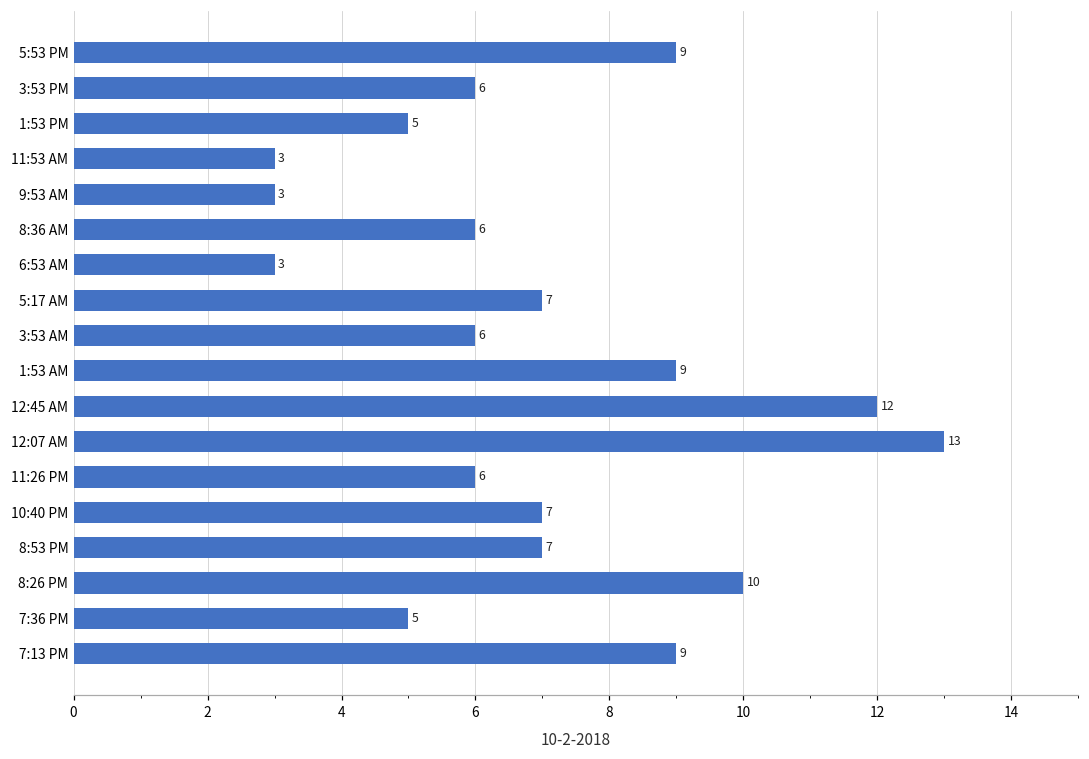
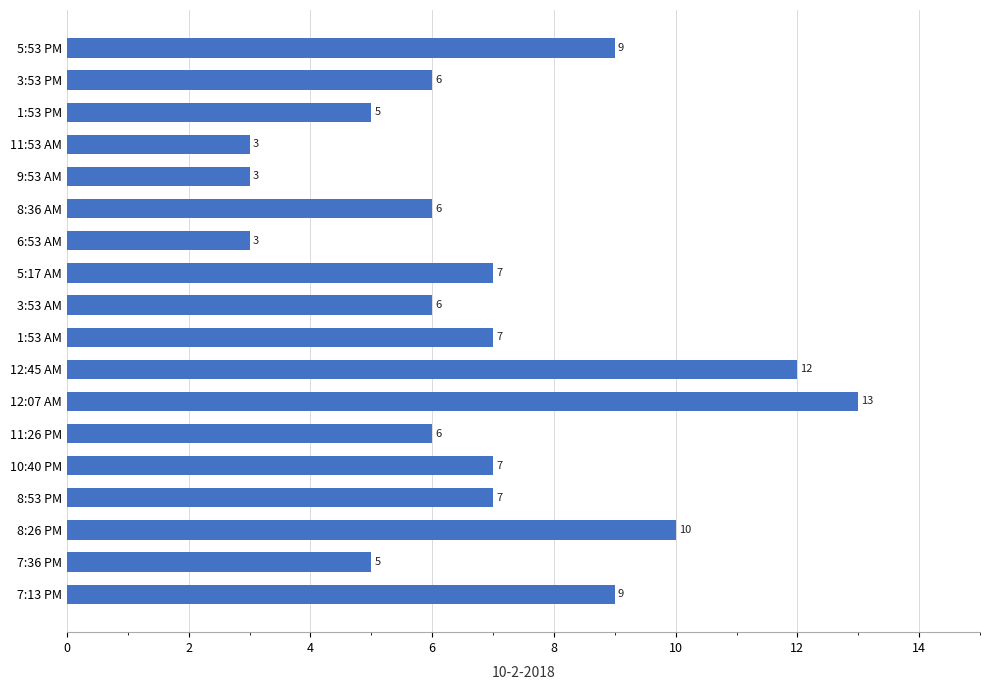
  {
    "5:53 PM": 9,
    "3:53 PM": 6,
    "1:53 PM": 5,
    "11:53 AM": 3,
    "9:53 AM": 3,
    "8:36 AM": 6,
    "6:53 AM": 3,
    "5:17 AM": 7,
    "3:53 AM": 6,
-   "1:53 AM": 9,
+   "1:53 AM": 7,
    "12:45 AM": 12,
    "12:07 AM": 13,
    "11:26 PM": 6,
    "10:40 PM": 7,
    "8:53 PM": 7,
    "8:26 PM": 10,
    "7:36 PM": 5,
    "7:13 PM": 9
  }
